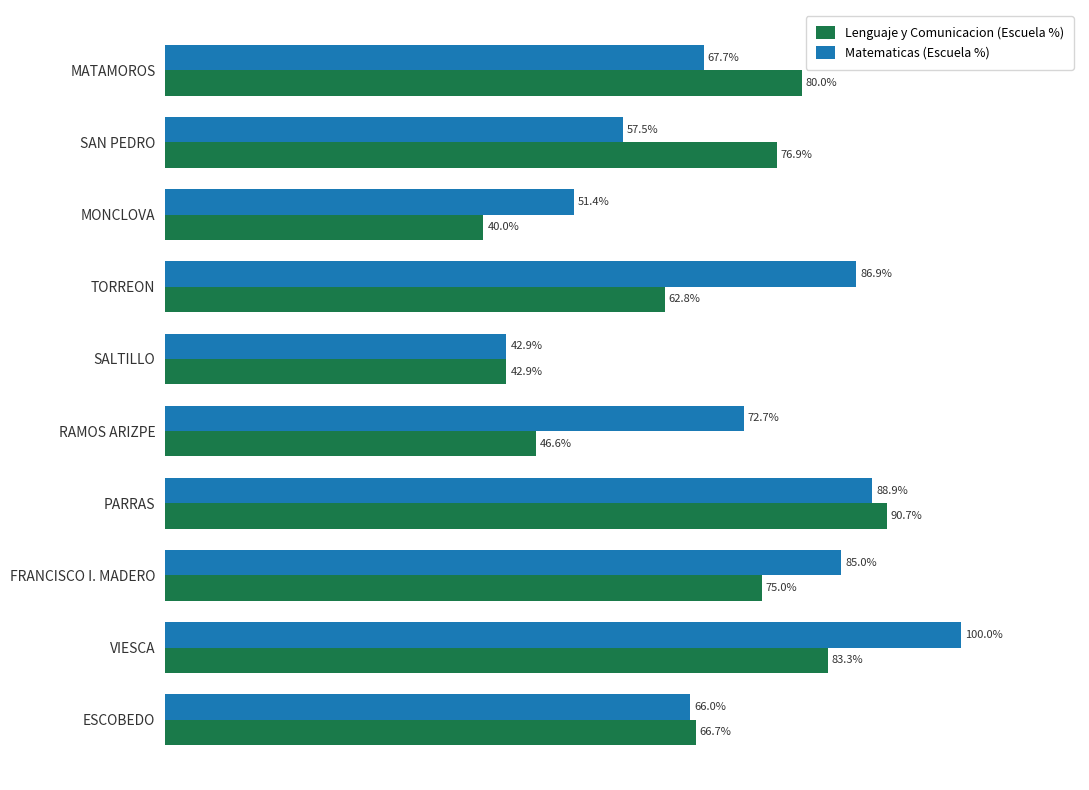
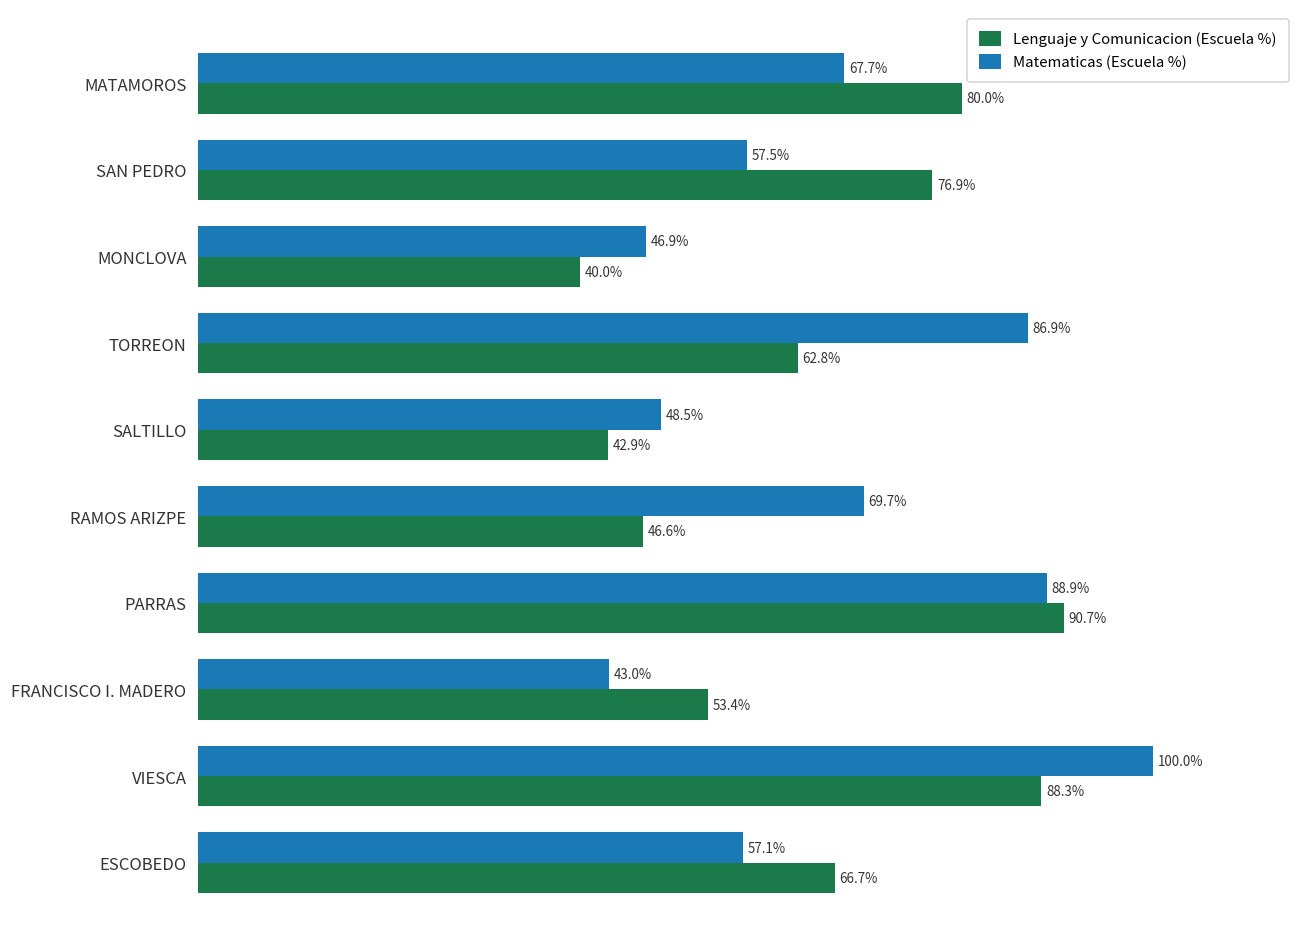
  {
    "Lenguaje y Comunicacion (Escuela %)": {
      "MATAMOROS": "80.0%",
      "SAN PEDRO": "76.9%",
      "MONCLOVA": "40.0%",
      "TORREON": "62.8%",
      "SALTILLO": "42.9%",
      "RAMOS ARIZPE": "46.6%",
      "PARRAS": "90.7%",
-     "FRANCISCO I. MADERO": "75.0%",
-     "VIESCA": "83.3%",
+     "FRANCISCO I. MADERO": "53.4%",
+     "VIESCA": "88.3%",
      "ESCOBEDO": "66.7%"
    },
    "Matematicas (Escuela %)": {
      "MATAMOROS": "67.7%",
      "SAN PEDRO": "57.5%",
-     "MONCLOVA": "51.4%",
+     "MONCLOVA": "46.9%",
      "TORREON": "86.9%",
-     "SALTILLO": "42.9%",
-     "RAMOS ARIZPE": "72.7%",
+     "SALTILLO": "48.5%",
+     "RAMOS ARIZPE": "69.7%",
      "PARRAS": "88.9%",
-     "FRANCISCO I. MADERO": "85.0%",
+     "FRANCISCO I. MADERO": "43.0%",
      "VIESCA": "100.0%",
-     "ESCOBEDO": "66.0%"
+     "ESCOBEDO": "57.1%"
    }
  }
